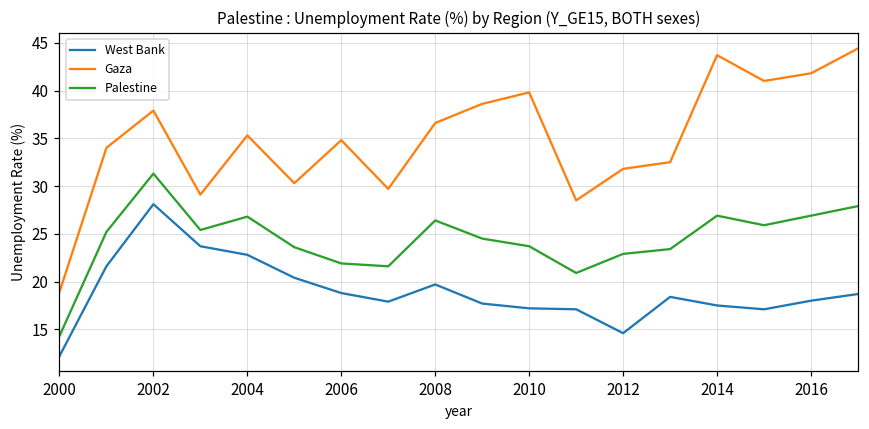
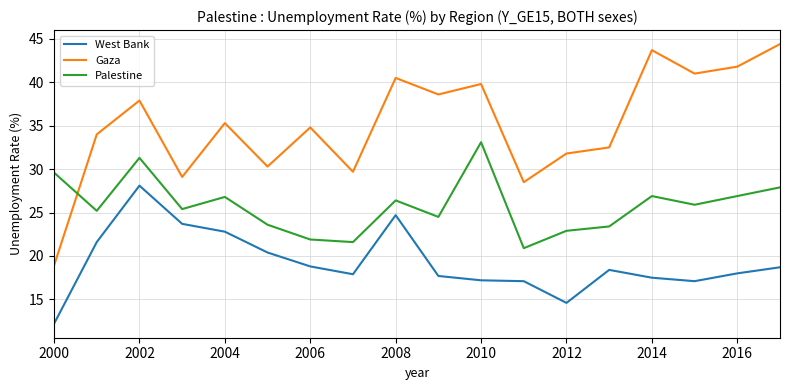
  {
    "West Bank": {
      "2000": 12,
      "2002": 28,
      "2004": 23,
      "2006": 19,
-     "2008": 20,
+     "2008": 25,
      "2010": 17,
      "2012": 15,
      "2014": 18,
      "2016": 18
    },
    "Gaza": {
      "2000": 19,
      "2002": 38,
      "2004": 35,
      "2006": 35,
-     "2008": 37,
+     "2008": 41,
      "2010": 40,
      "2012": 32,
      "2014": 44,
      "2016": 42
    },
    "Palestine": {
-     "2000": 14,
+     "2000": 30,
      "2002": 31,
      "2004": 27,
      "2006": 22,
      "2008": 26,
-     "2010": 24,
+     "2010": 33,
      "2012": 23,
      "2014": 27,
      "2016": 27
    }
  }
